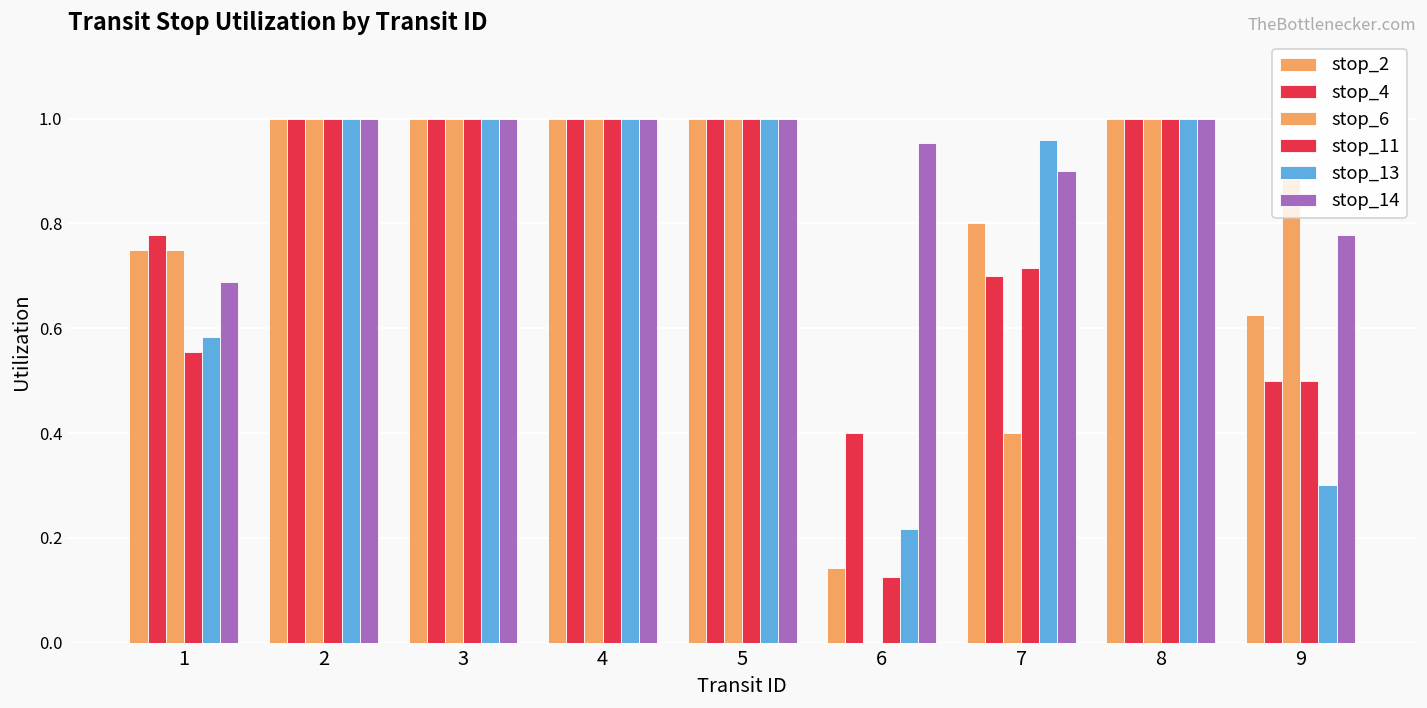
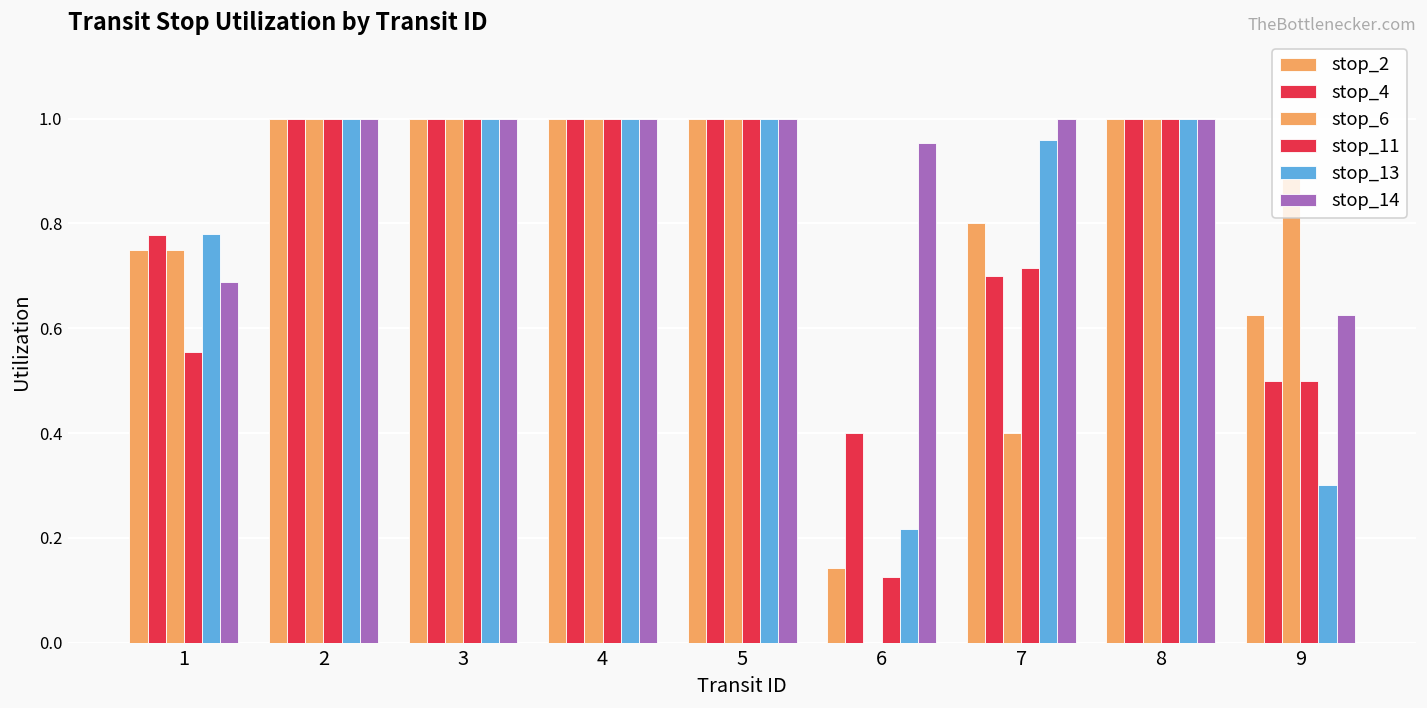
  {
    "stop_13": {
-     "1": 0.58,
+     "1": 0.78,
      "2": 1.00,
      "3": 1.00,
      "4": 1.00,
      "5": 1.00,
      "6": 0.22,
      "7": 0.96,
      "8": 1.00,
      "9": 0.30
    },
    "stop_14": {
      "1": 0.69,
      "2": 1.00,
      "3": 1.00,
      "4": 1.00,
      "5": 1.00,
      "6": 0.95,
-     "7": 0.9,
+     "7": 1.0,
      "8": 1.00,
-     "9": 0.78
+     "9": 0.63
    }
  }
